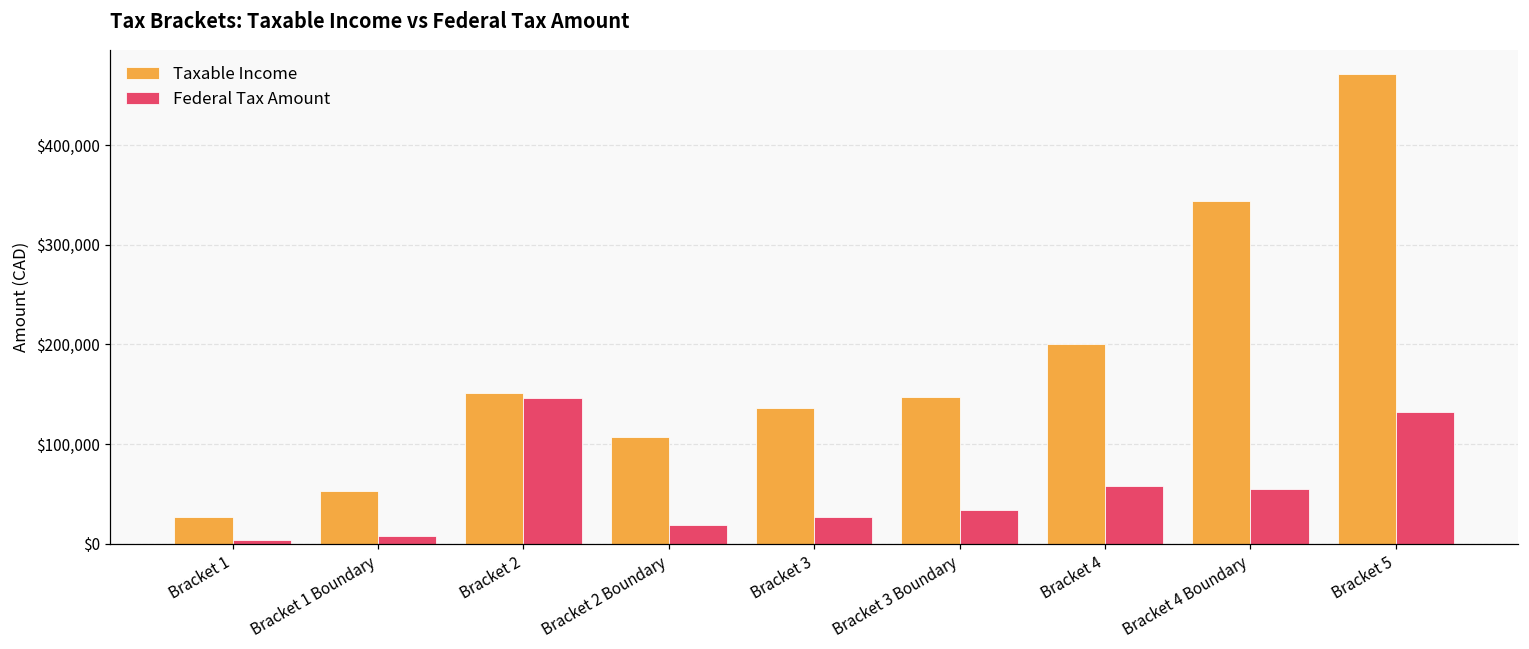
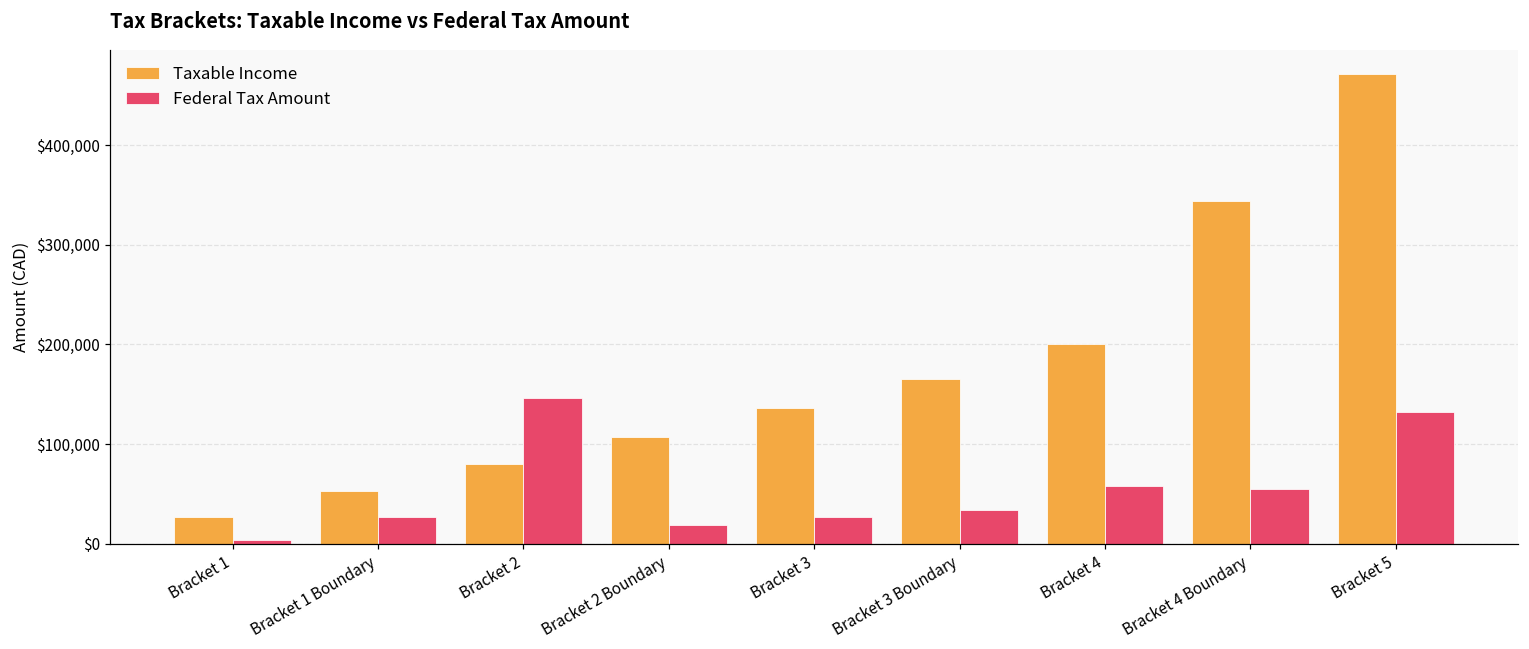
  {
    "Taxable Income": {
      "Bracket 1": "$30,000",
      "Bracket 1 Boundary": "$50,000",
-     "Bracket 2": "$150,000",
+     "Bracket 2": "$80,000",
      "Bracket 2 Boundary": "$110,000",
      "Bracket 3": "$140,000",
-     "Bracket 3 Boundary": "$150,000",
+     "Bracket 3 Boundary": "$170,000",
      "Bracket 4": "$200,000",
      "Bracket 4 Boundary": "$340,000",
      "Bracket 5": "$470,000"
    },
    "Federal Tax Amount": {
      "Bracket 1": "$0",
-     "Bracket 1 Boundary": "$10,000",
+     "Bracket 1 Boundary": "$30,000",
      "Bracket 2": "$150,000",
      "Bracket 2 Boundary": "$20,000",
      "Bracket 3": "$30,000",
      "Bracket 3 Boundary": "$30,000",
      "Bracket 4": "$60,000",
      "Bracket 4 Boundary": "$50,000",
      "Bracket 5": "$130,000"
    }
  }
